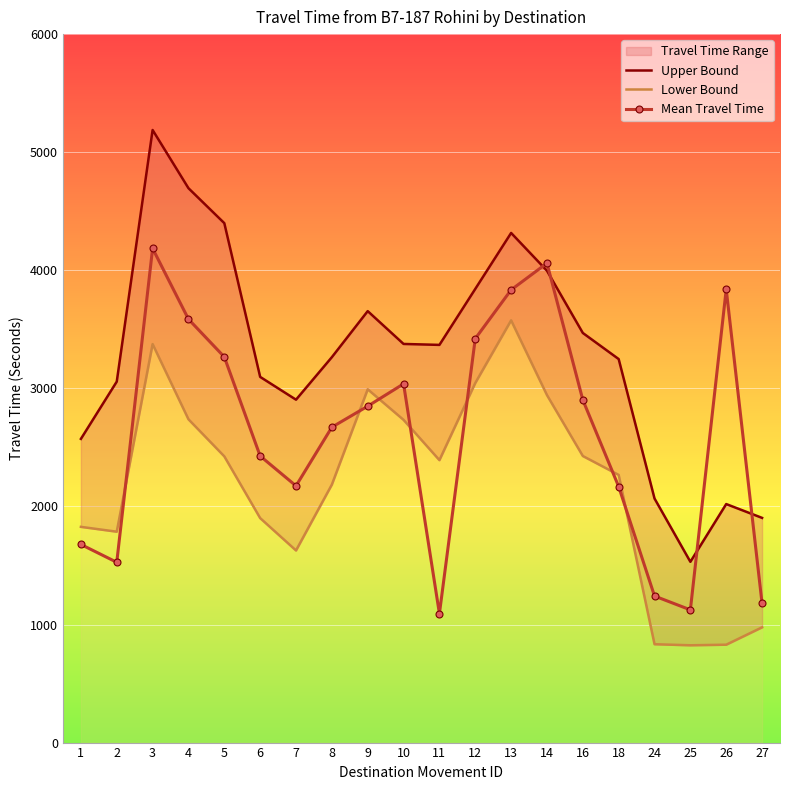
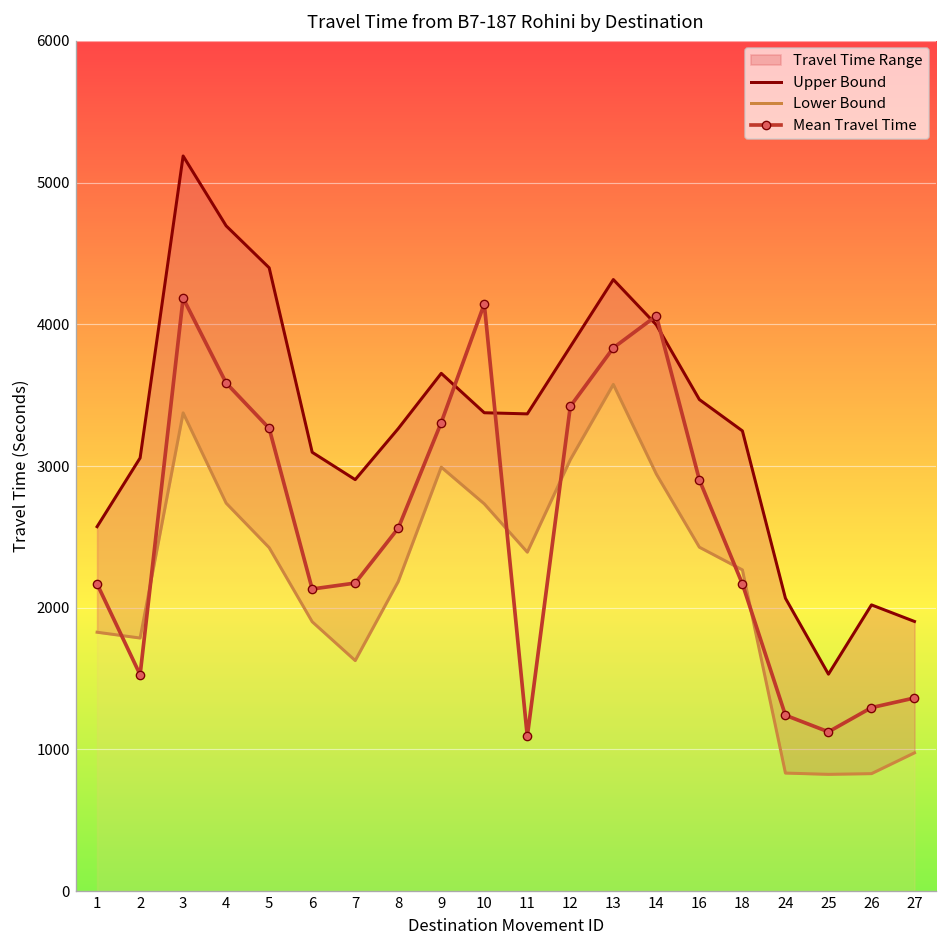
  {
    "Mean Travel Time": {
-     "1": 1680,
+     "1": 2170,
      "2": 1530,
      "3": 4190,
      "4": 3590,
      "5": 3270,
-     "6": 2430,
+     "6": 2130,
      "7": 2170,
-     "8": 2670,
-     "9": 2850,
-     "10": 3040,
+     "8": 2560,
+     "9": 3310,
+     "10": 4140,
      "11": 1090,
      "12": 3420,
      "13": 3830,
      "14": 4060,
      "16": 2900,
      "18": 2170,
      "24": 1240,
      "25": 1120,
-     "26": 3840,
-     "27": 1180
+     "26": 1300,
+     "27": 1360
    }
  }
